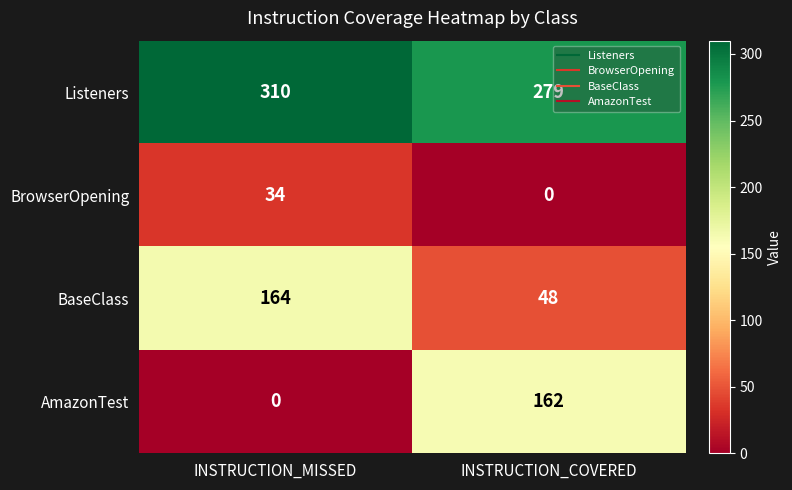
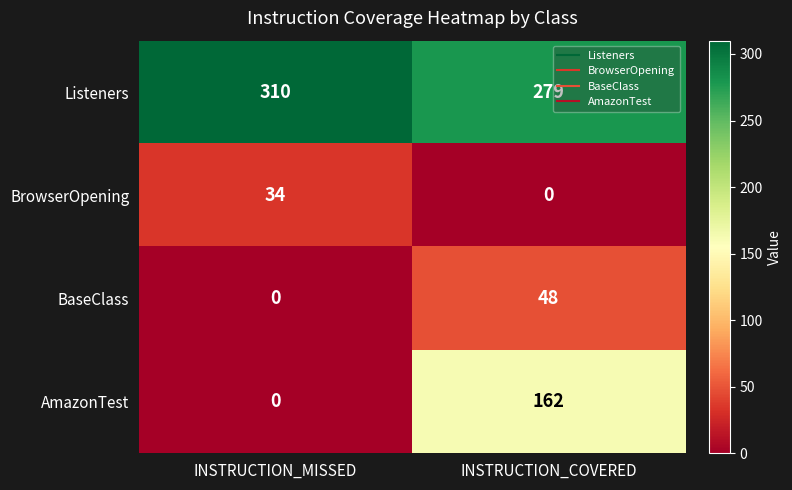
  {
    "Listeners": {
      "INSTRUCTION_MISSED": 310
    },
    "BrowserOpening": {
      "INSTRUCTION_MISSED": 34,
      "INSTRUCTION_COVERED": 0
    },
    "BaseClass": {
-     "INSTRUCTION_MISSED": 164,
+     "INSTRUCTION_MISSED": 0,
      "INSTRUCTION_COVERED": 48
    },
    "AmazonTest": {
      "INSTRUCTION_MISSED": 0,
      "INSTRUCTION_COVERED": 162
    }
  }
